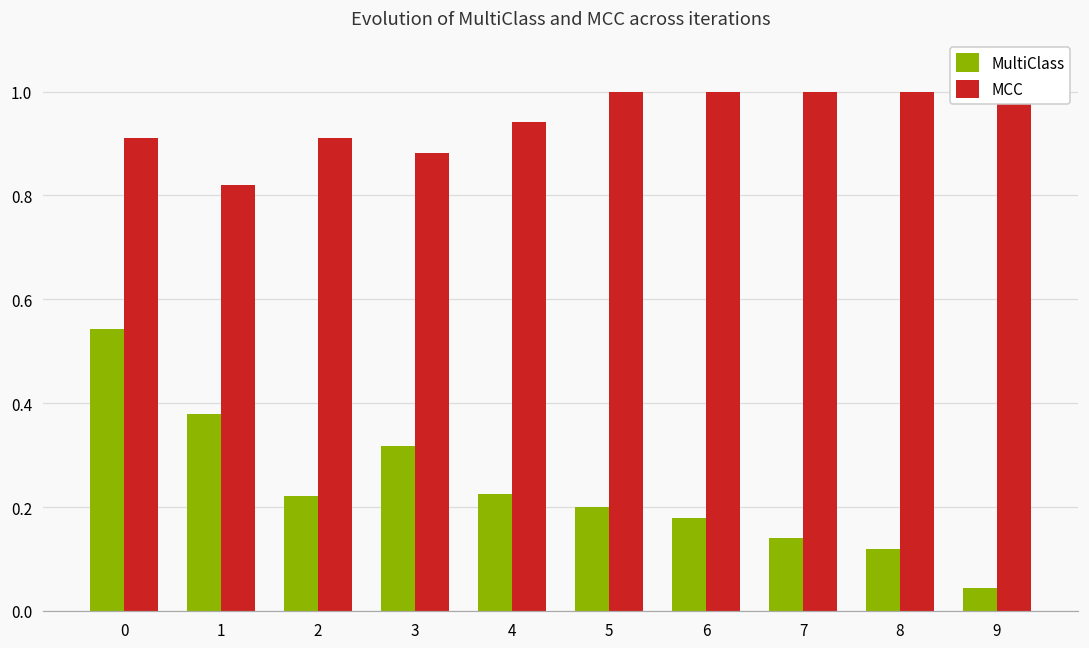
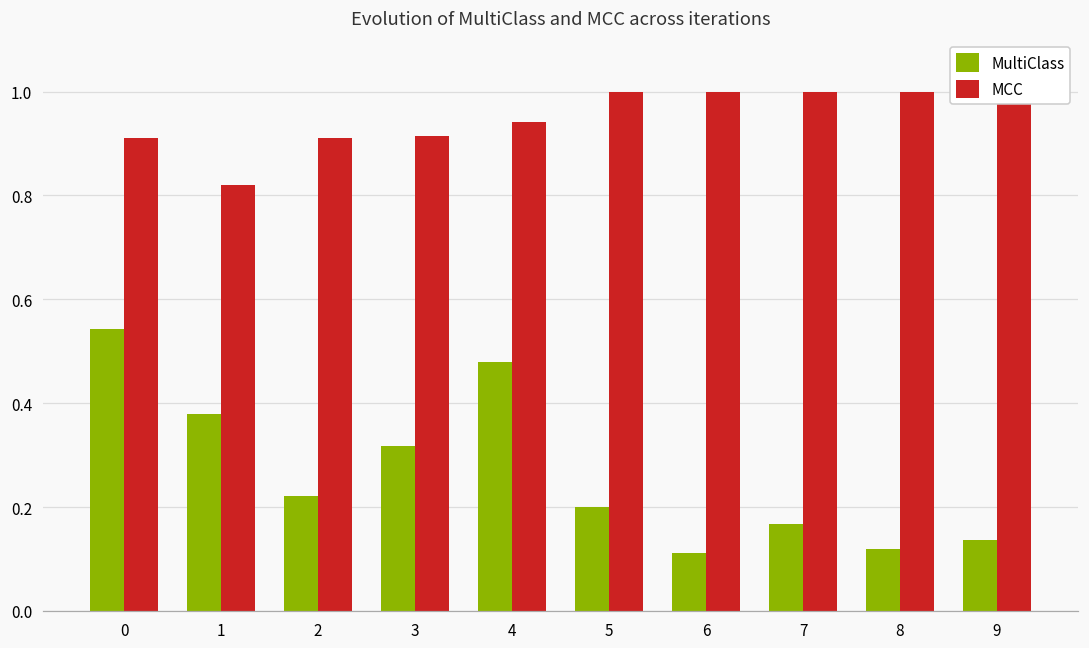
  {
    "MultiClass": {
      "0": 0.54,
      "1": 0.38,
      "2": 0.22,
      "3": 0.32,
-     "4": 0.22,
+     "4": 0.48,
      "5": 0.20,
-     "6": 0.18,
-     "7": 0.14,
+     "6": 0.11,
+     "7": 0.17,
      "8": 0.12,
-     "9": 0.04
+     "9": 0.14
    },
    "MCC": {
      "0": 0.91,
      "1": 0.82,
      "2": 0.91,
-     "3": 0.88,
+     "3": 0.91,
      "4": 0.94,
      "5": 1.00,
      "6": 1.00,
      "7": 1.00,
      "8": 1.00
    }
  }
